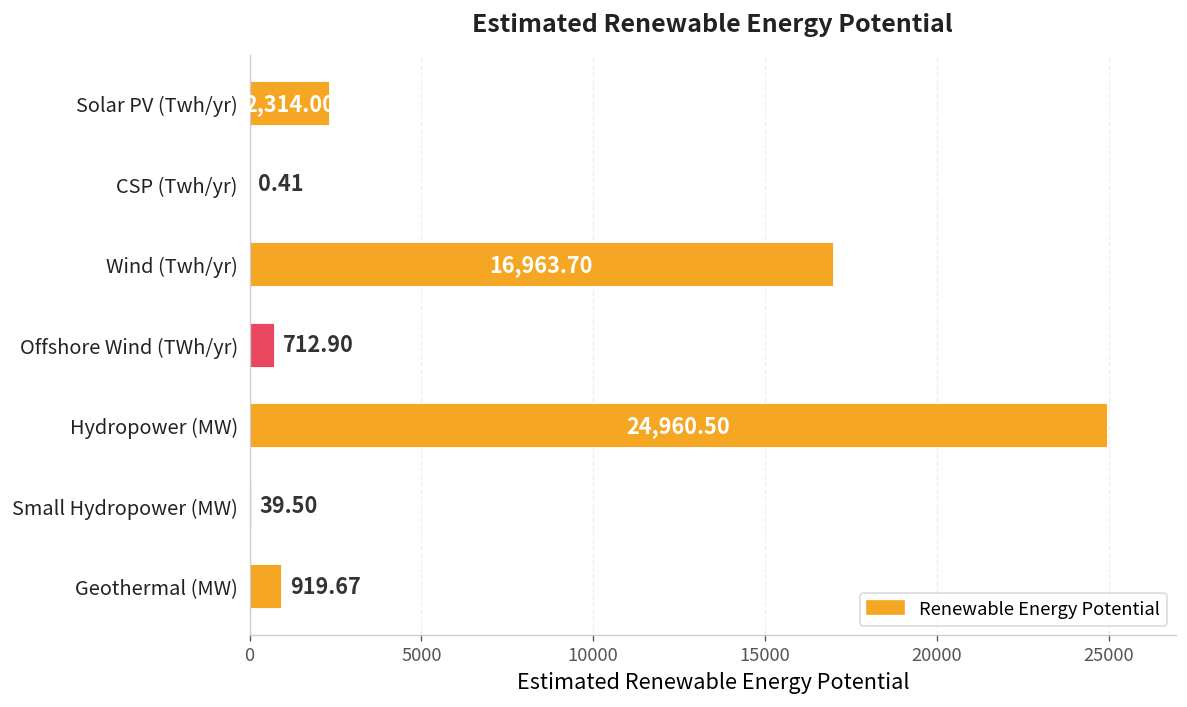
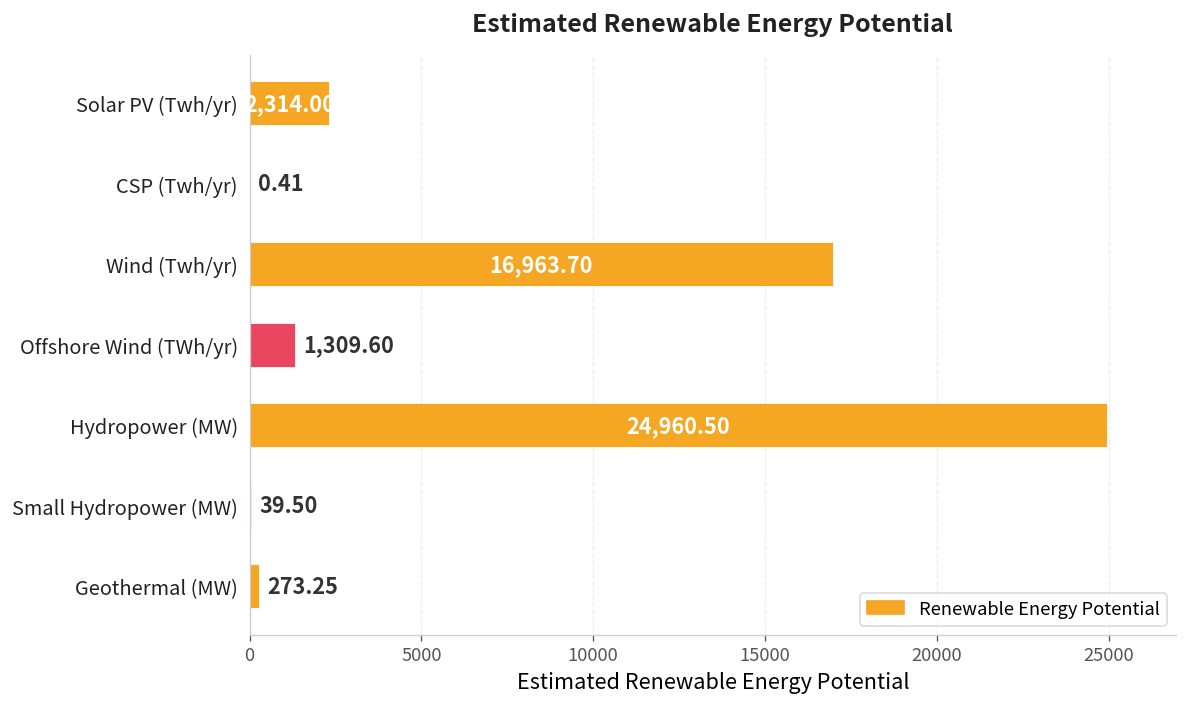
  {
    "Solar PV (Twh/yr)": "2,314.00",
    "CSP (Twh/yr)": "0.41",
    "Wind (Twh/yr)": "16,963.70",
-   "Offshore Wind (TWh/yr)": "712.90",
+   "Offshore Wind (TWh/yr)": "1,309.60",
    "Hydropower (MW)": "24,960.50",
    "Small Hydropower (MW)": "39.50",
-   "Geothermal (MW)": "919.67"
+   "Geothermal (MW)": "273.25"
  }
